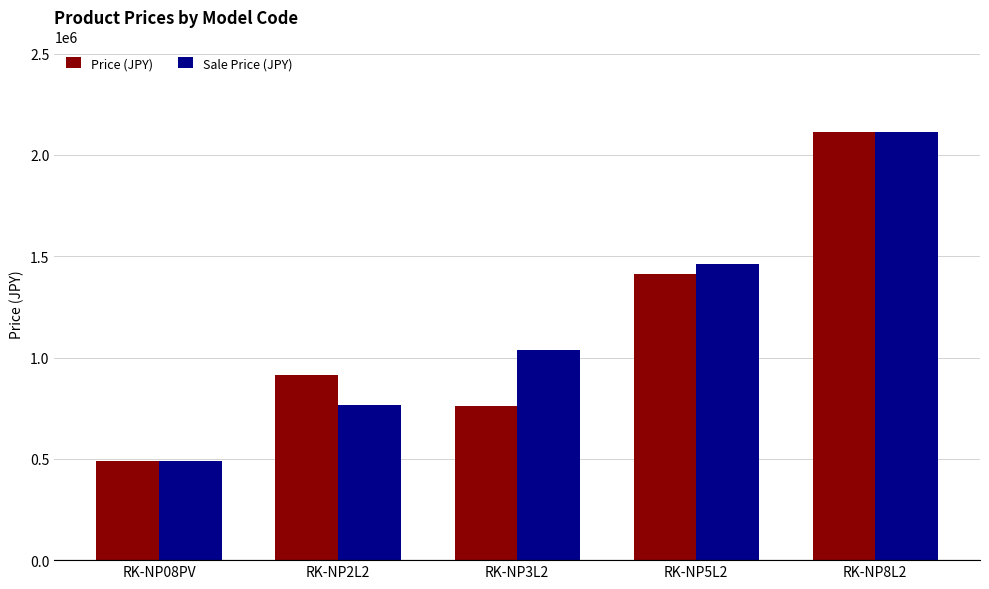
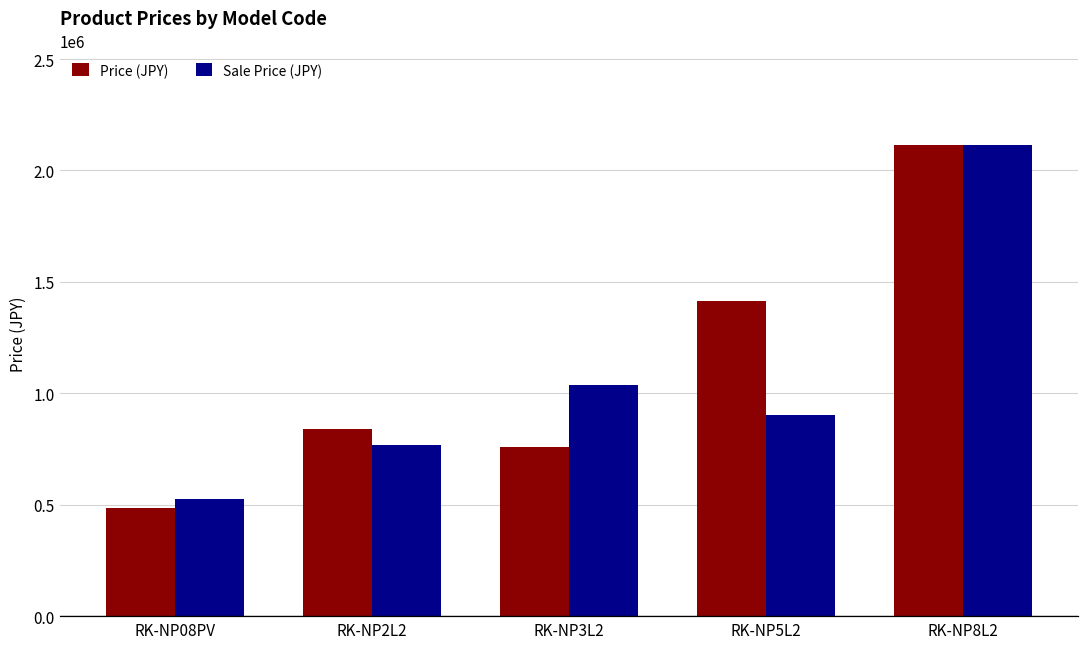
  {
    "Price (JPY)": {
      "RK-NP08PV": 490000,
-     "RK-NP2L2": 920000,
+     "RK-NP2L2": 840000,
      "RK-NP3L2": 760000,
      "RK-NP5L2": 1410000,
      "RK-NP8L2": 2110000
    },
    "Sale Price (JPY)": {
-     "RK-NP08PV": 490000,
+     "RK-NP08PV": 530000,
      "RK-NP2L2": 770000,
      "RK-NP3L2": 1040000,
-     "RK-NP5L2": 1460000,
+     "RK-NP5L2": 900000,
      "RK-NP8L2": 2110000
    }
  }
